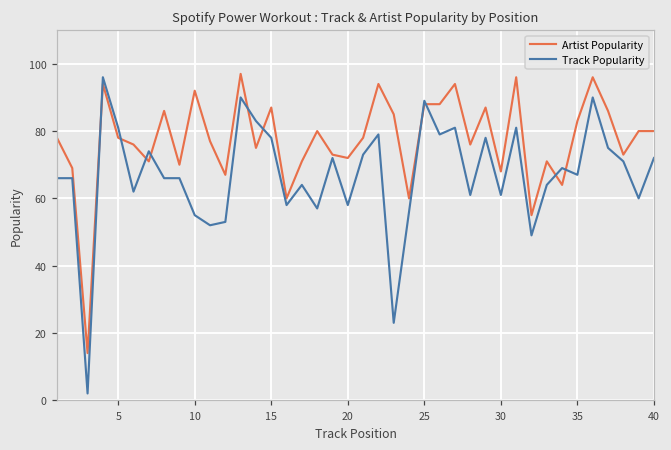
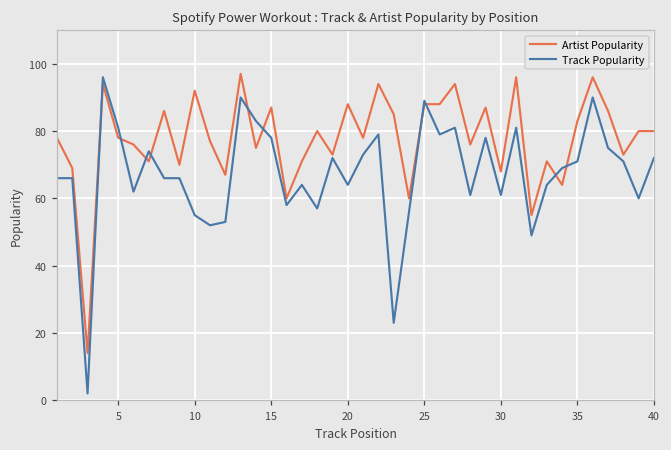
  {
    "Artist Popularity": {
      "5": 78,
      "10": 92,
      "15": 87,
-     "20": 72,
+     "20": 88,
      "25": 88,
      "30": 68,
      "35": 83,
      "40": 80
    },
    "Track Popularity": {
      "5": 81,
      "10": 55,
      "15": 78,
-     "20": 58,
+     "20": 64,
      "25": 89,
      "30": 61,
-     "35": 67,
+     "35": 71,
      "40": 72
    }
  }
